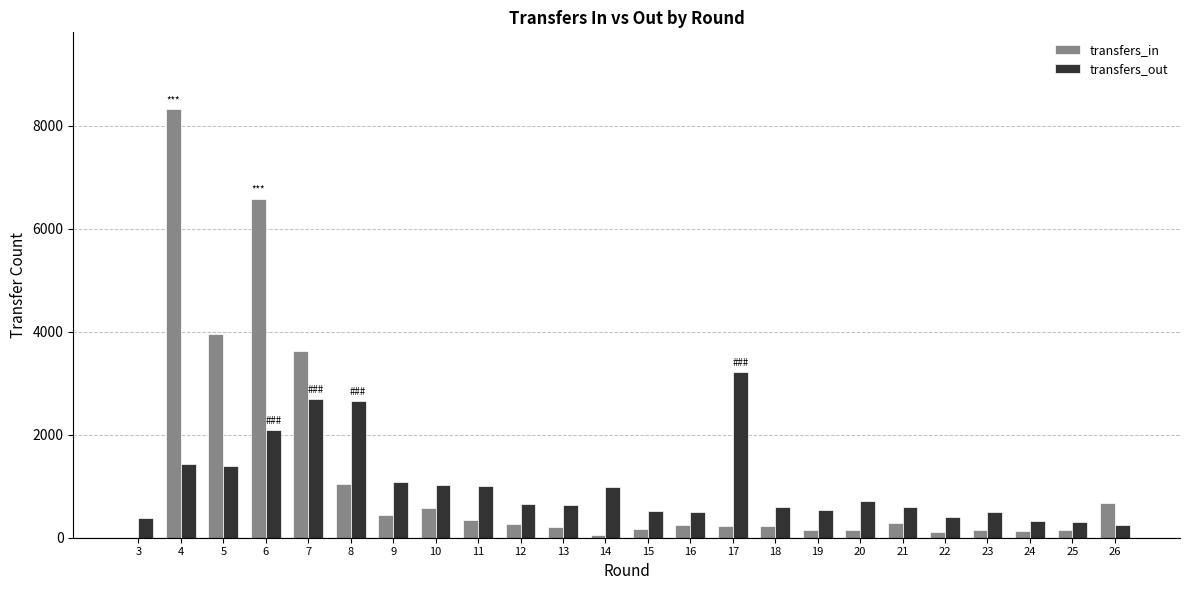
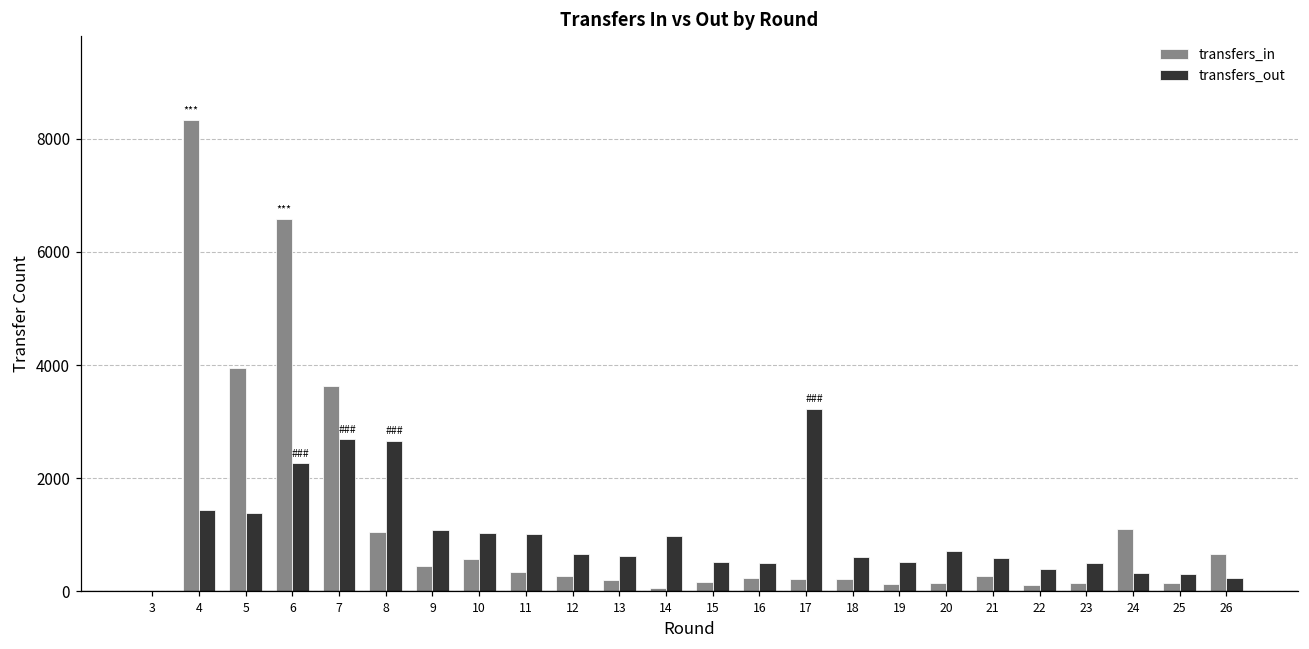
  {
    "transfers_in": {
      "3": 0,
      "4": 8300,
      "5": 4000,
      "6": 6600,
      "7": 3600,
      "8": 1000,
      "9": 400,
      "10": 600,
      "11": 300,
      "12": 300,
      "13": 200,
      "14": 100,
      "15": 200,
      "16": 200,
      "17": 200,
      "18": 200,
      "19": 100,
      "20": 100,
      "21": 300,
      "22": 100,
      "23": 100,
-     "24": 100,
+     "24": 1100,
      "25": 200,
      "26": 700
    },
    "transfers_out": {
-     "3": 400,
+     "3": 0,
      "4": 1400,
      "5": 1400,
-     "6": 2100,
+     "6": 2300,
      "7": 2700,
      "8": 2700,
      "9": 1100,
      "10": 1000,
      "11": 1000,
      "12": 700,
      "13": 600,
      "14": 1000,
      "15": 500,
      "16": 500,
      "17": 3200,
      "18": 600,
      "19": 500,
      "20": 700,
      "21": 600,
      "22": 400,
      "23": 500,
      "24": 300,
      "25": 300,
      "26": 200
    }
  }
